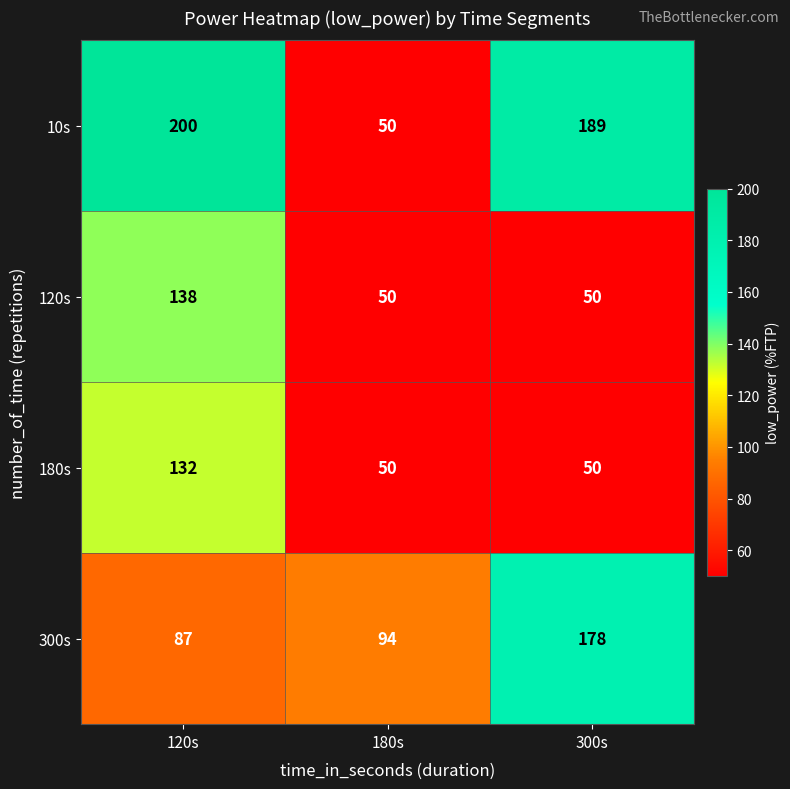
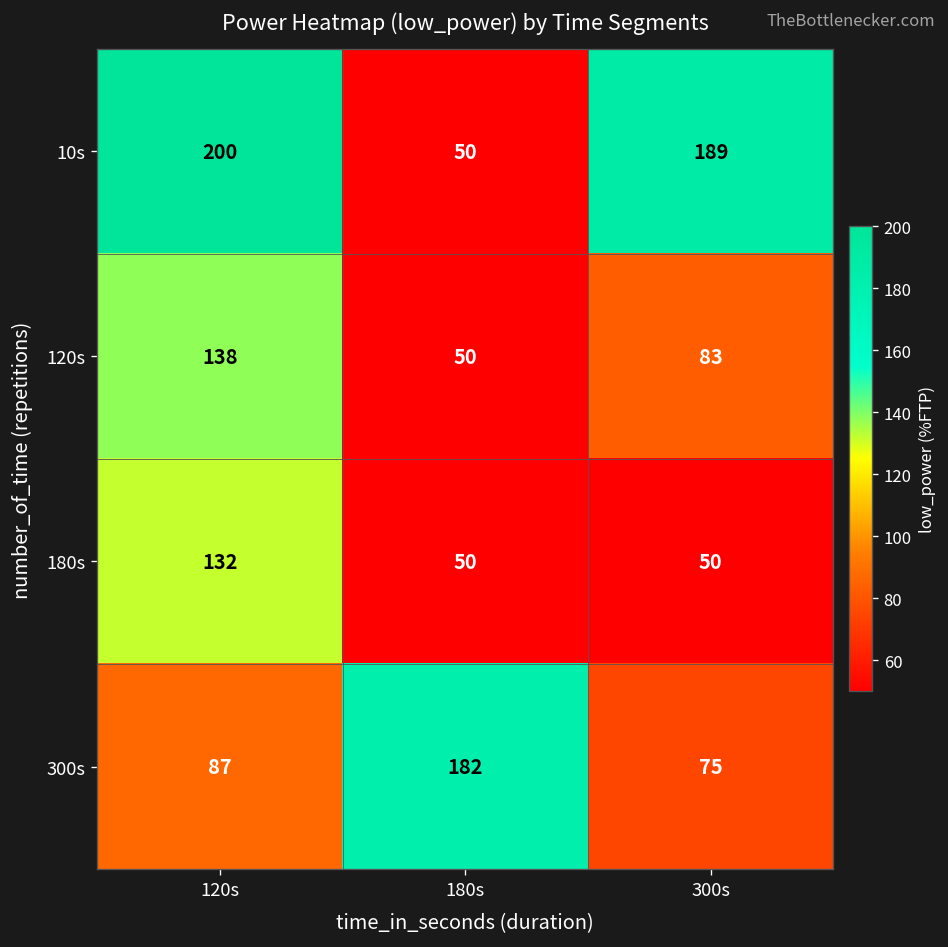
  {
    "10s": {
      "120s": 200,
      "180s": 50,
      "300s": 189
    },
    "120s": {
      "120s": 138,
      "180s": 50,
-     "300s": 50
+     "300s": 83
    },
    "180s": {
      "120s": 132,
      "180s": 50,
      "300s": 50
    },
    "300s": {
      "120s": 87,
-     "180s": 94,
-     "300s": 178
+     "180s": 182,
+     "300s": 75
    }
  }
